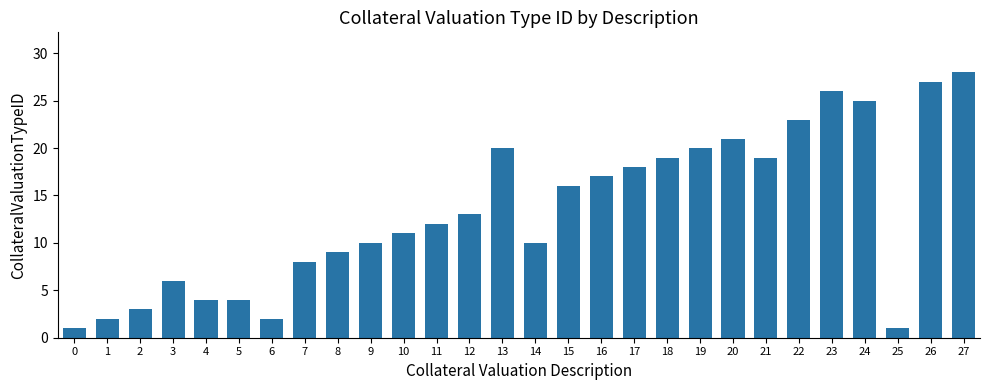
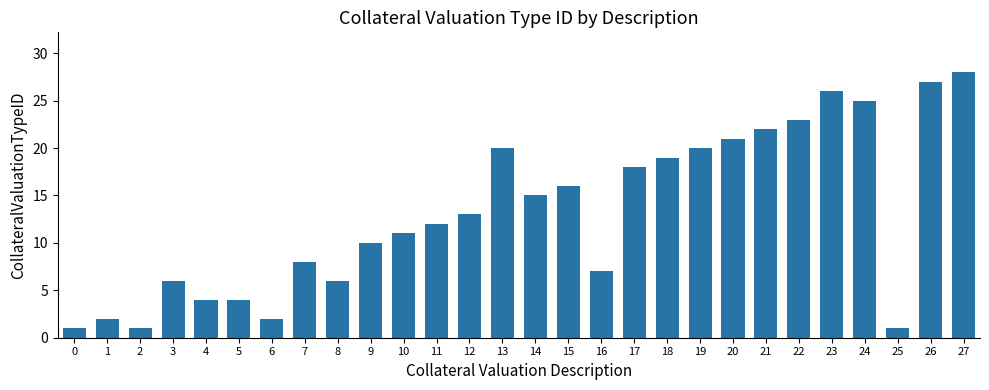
  {
    "0": 1,
    "1": 2,
-   "2": 3,
+   "2": 1,
    "3": 6,
    "4": 4,
    "5": 4,
    "6": 2,
    "7": 8,
-   "8": 9,
+   "8": 6,
    "9": 10,
    "10": 11,
    "11": 12,
    "12": 13,
    "13": 20,
-   "14": 10,
+   "14": 15,
    "15": 16,
-   "16": 17,
+   "16": 7,
    "17": 18,
    "18": 19,
    "19": 20,
    "20": 21,
-   "21": 19,
+   "21": 22,
    "22": 23,
    "23": 26,
    "24": 25,
    "25": 1,
    "26": 27,
    "27": 28
  }
